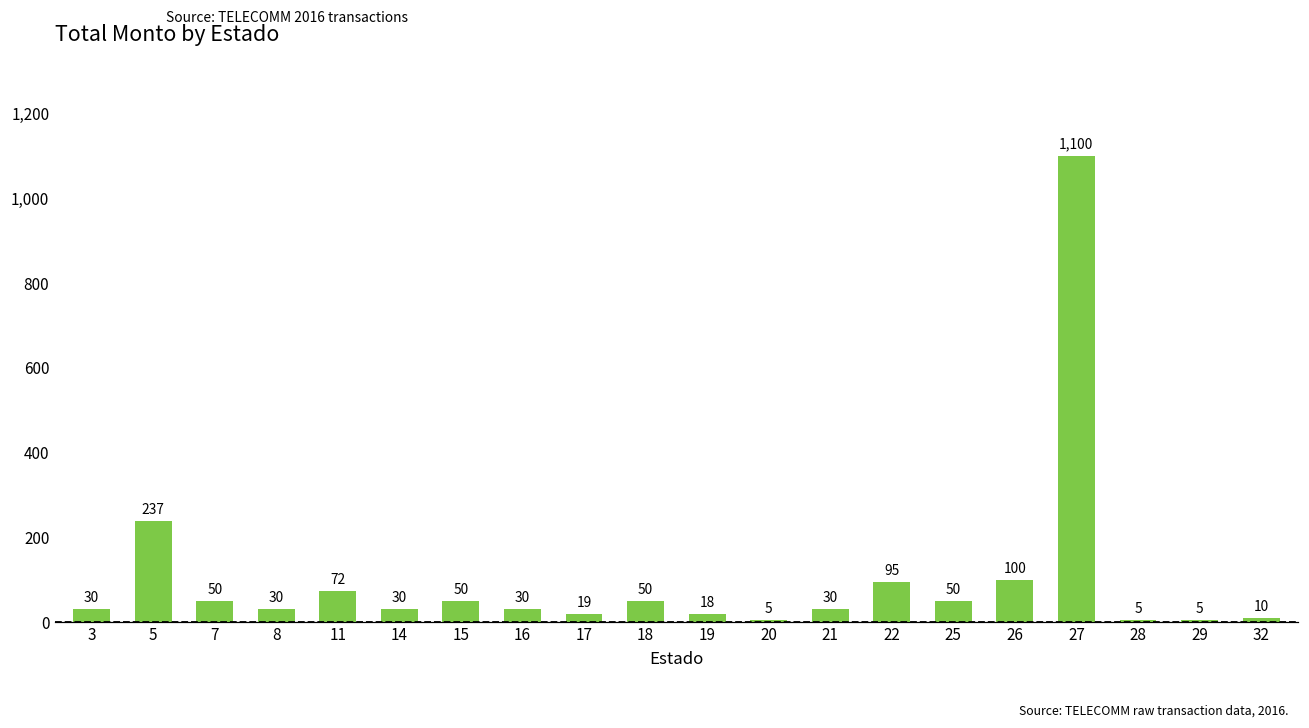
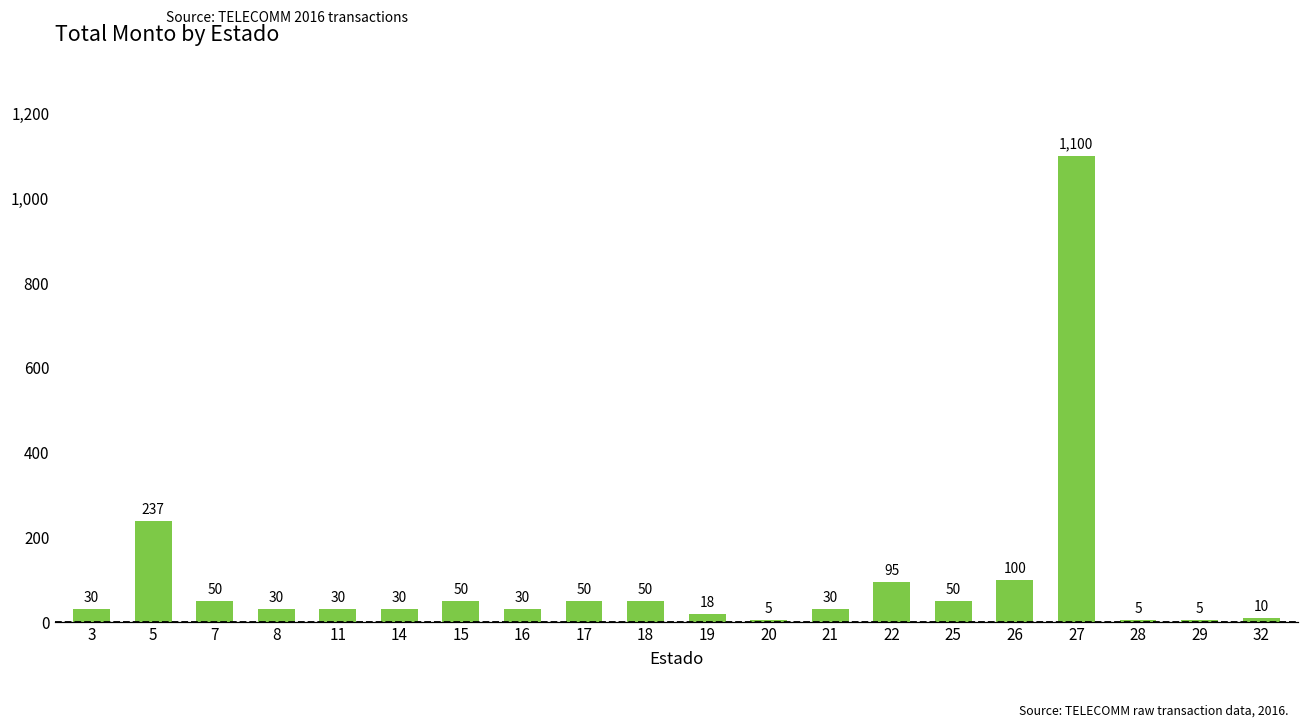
  {
    "3": "30",
    "5": "237",
    "7": "50",
    "8": "30",
-   "11": "72",
+   "11": "30",
    "14": "30",
    "15": "50",
    "16": "30",
-   "17": "19",
+   "17": "50",
    "18": "50",
    "19": "18",
    "20": "5",
    "21": "30",
    "22": "95",
    "25": "50",
    "26": "100",
    "27": "1,100",
    "28": "5",
    "29": "5",
    "32": "10"
  }
